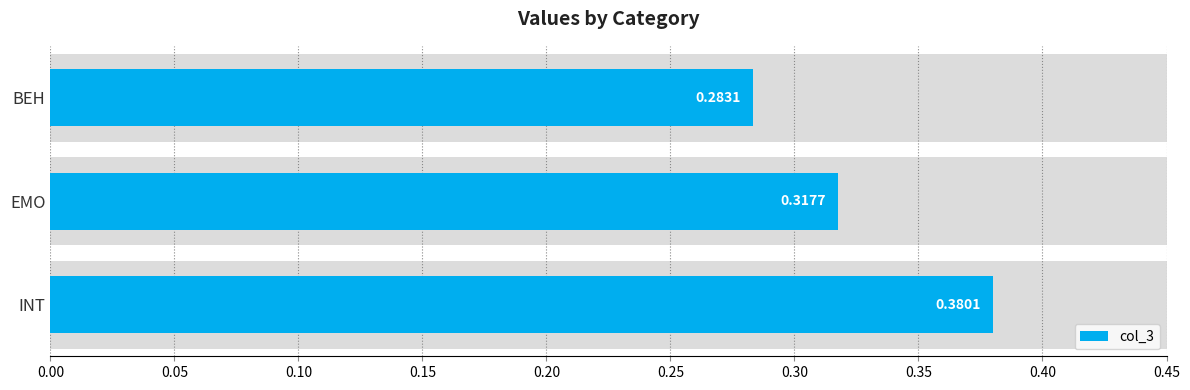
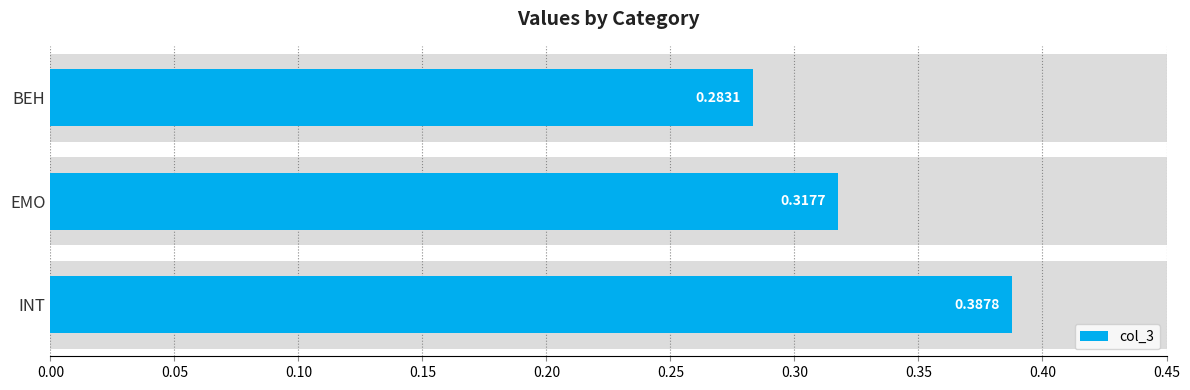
  {
    "col_3": {
-     "INT": 0.3801
+     "INT": 0.3878
    }
  }
